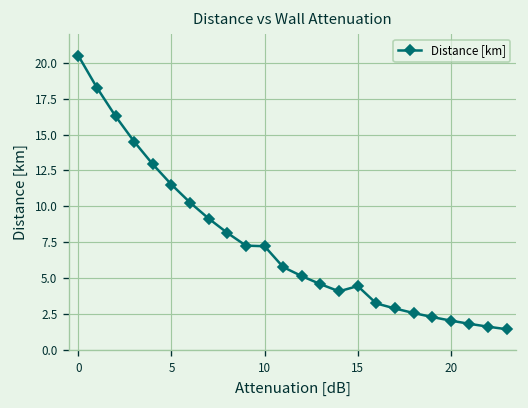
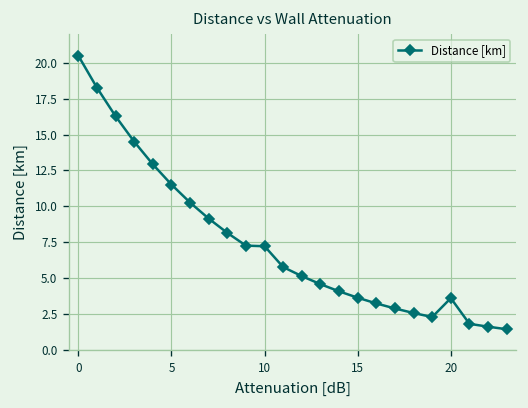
  {
    "0": 20.5,
    "5": 11.5,
    "10": 7.2,
-   "15": 4.5,
-   "20": 2.0
+   "15": 3.6,
+   "20": 3.6
  }
